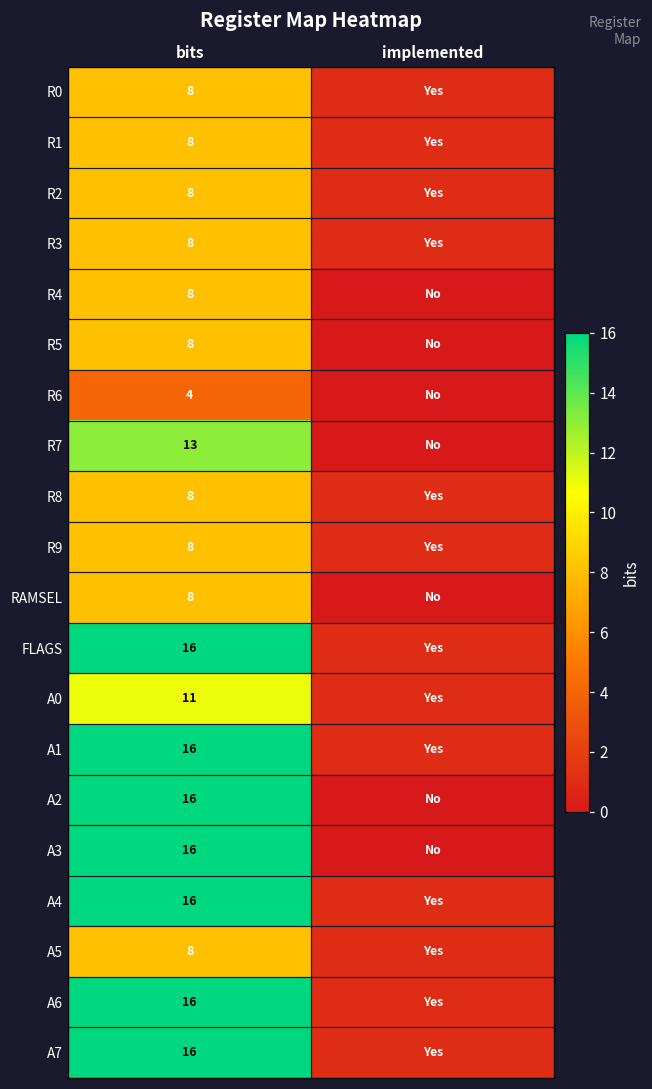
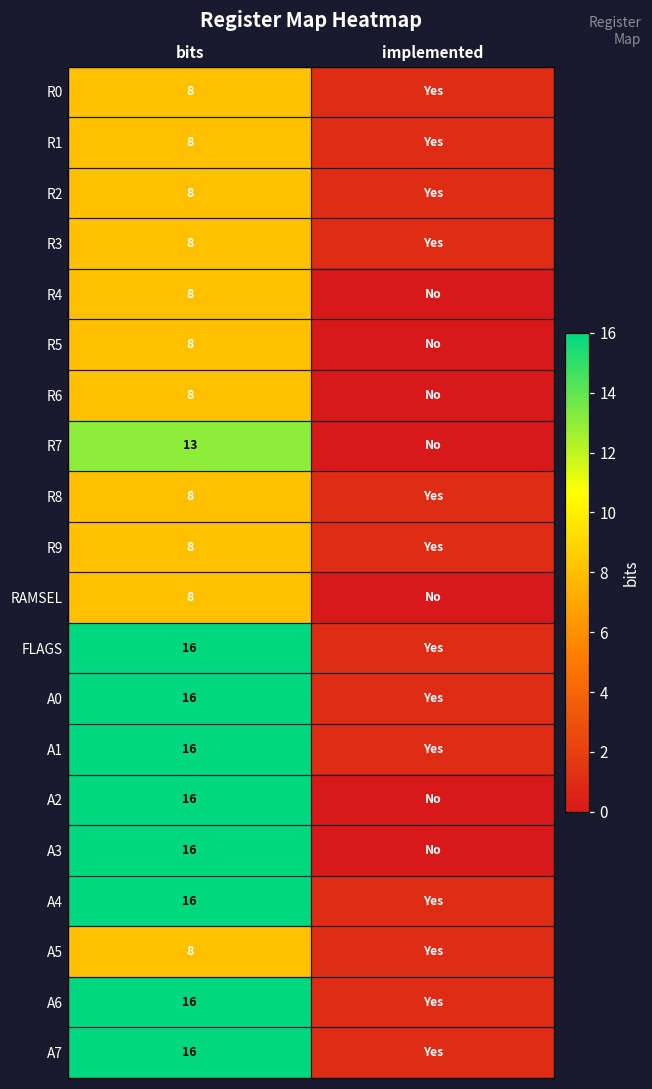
  {
    "R0": {
      "bits": 8
    },
    "R1": {
      "bits": 8
    },
    "R2": {
      "bits": 8
    },
    "R3": {
      "bits": 8
    },
    "R4": {
      "bits": 8
    },
    "R5": {
      "bits": 8
    },
    "R6": {
-     "bits": 4
+     "bits": 8
    },
    "R7": {
      "bits": 13
    },
    "R8": {
      "bits": 8
    },
    "R9": {
      "bits": 8
    },
    "RAMSEL": {
      "bits": 8
    },
    "FLAGS": {
      "bits": 16
    },
    "A0": {
-     "bits": 11
+     "bits": 16
    },
    "A1": {
      "bits": 16
    },
    "A2": {
      "bits": 16
    },
    "A3": {
      "bits": 16
    },
    "A4": {
      "bits": 16
    },
    "A5": {
      "bits": 8
    },
    "A6": {
      "bits": 16
    },
    "A7": {
      "bits": 16
    }
  }
